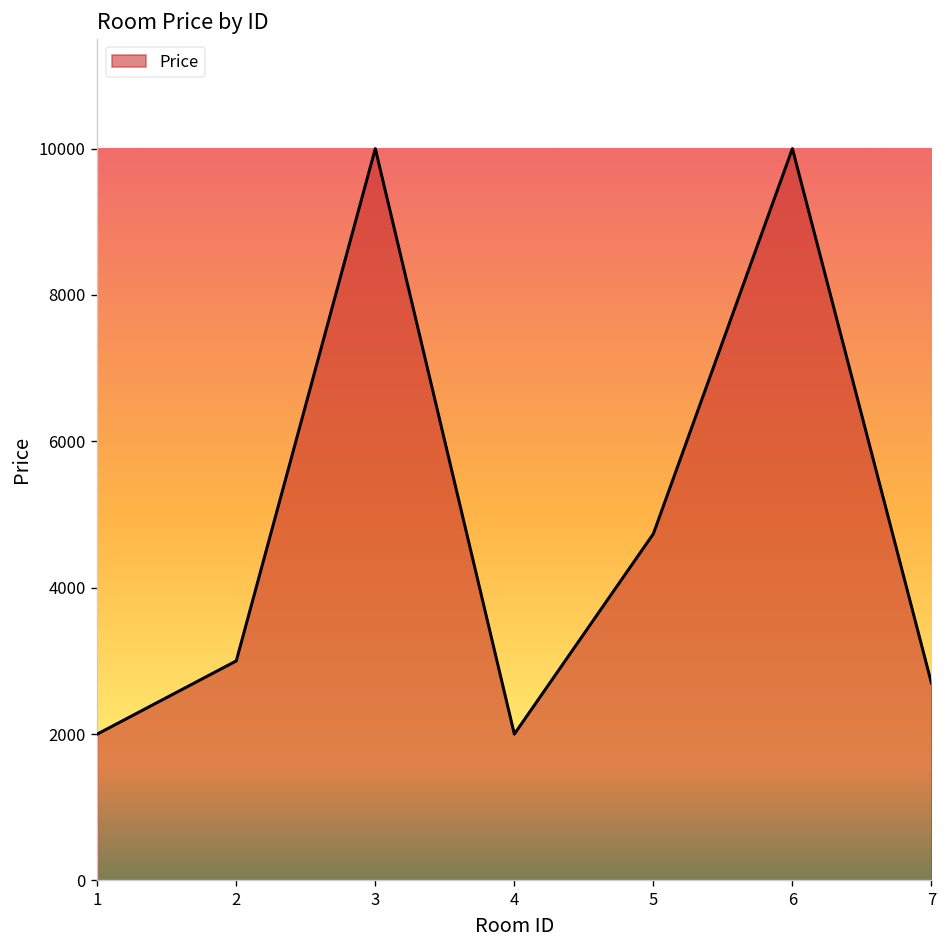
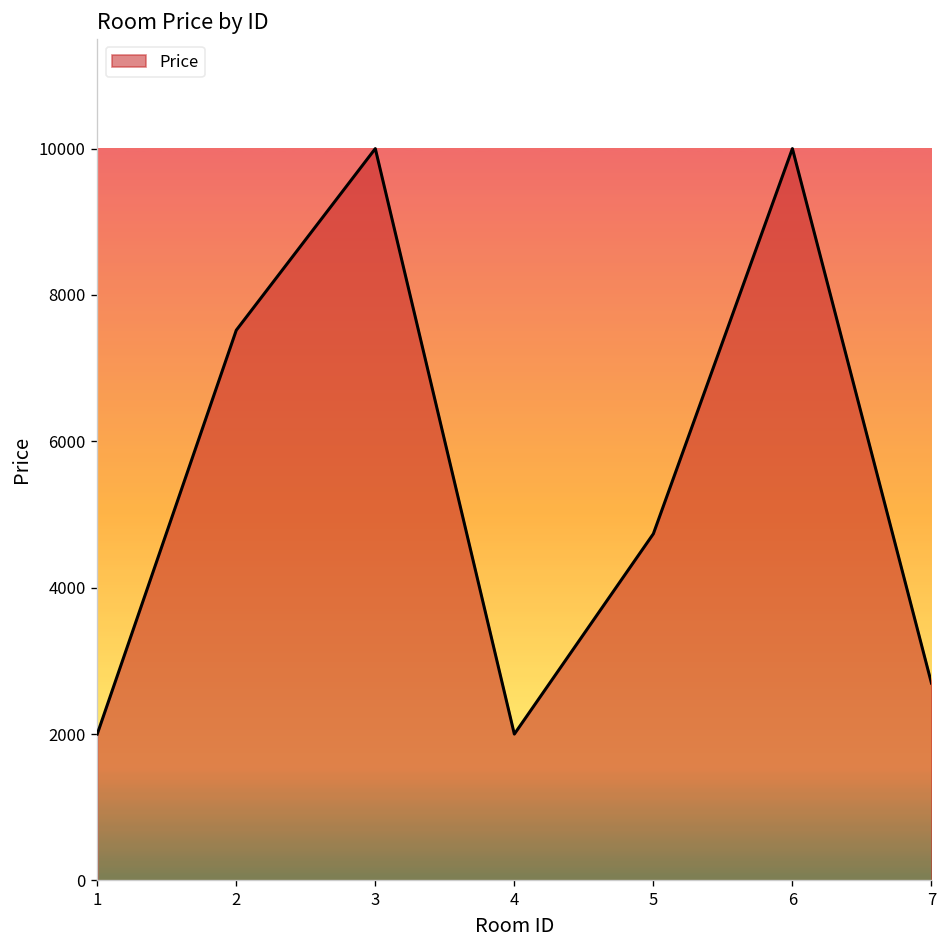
  {
    "1": 2000,
-   "2": 3000,
+   "2": 7500,
    "3": 10000,
    "4": 2000,
    "5": 4700,
    "6": 10000,
    "7": 2700
  }
